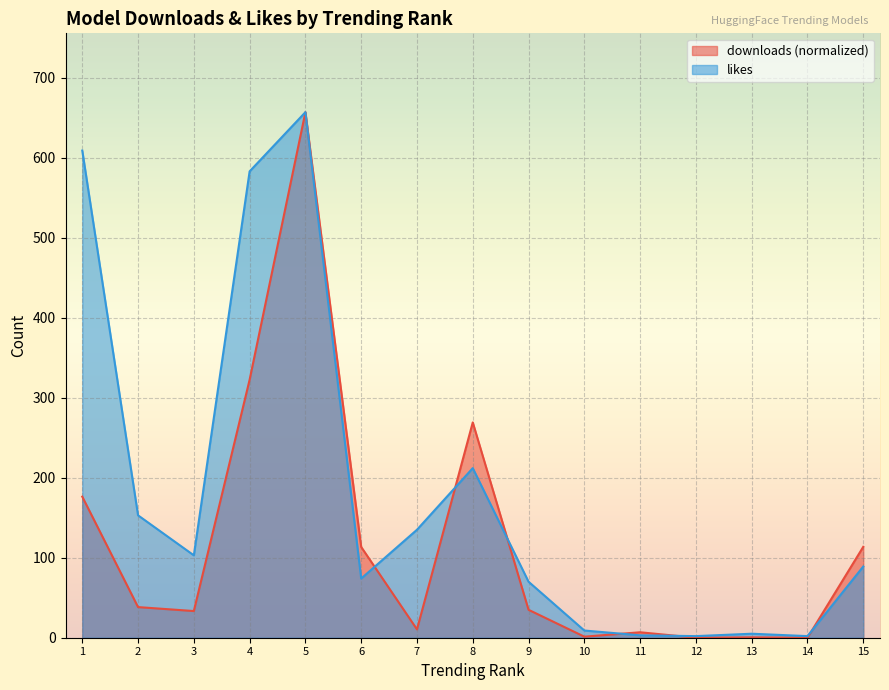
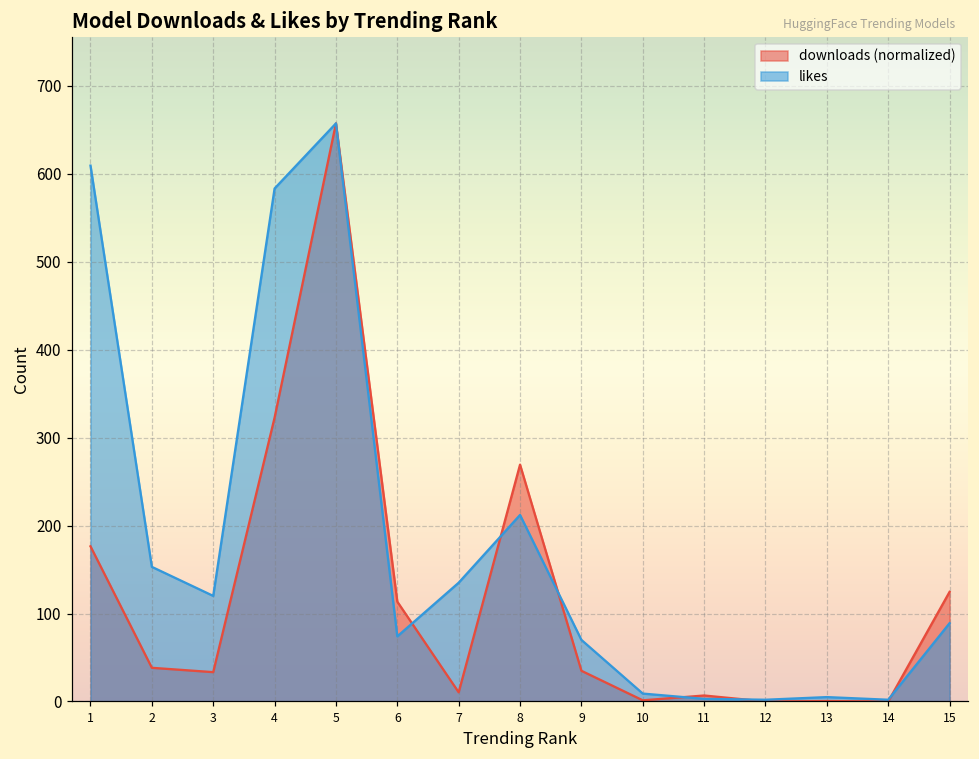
  {
    "downloads (normalized)": {
      "1": 180,
      "2": 40,
      "3": 30,
      "4": 320,
      "6": 110,
      "7": 10,
      "8": 270,
      "9": 30,
      "10": 0,
      "11": 10,
      "13": 0,
-     "15": 110
+     "15": 120
    },
    "likes": {
      "1": 610,
      "2": 150,
-     "3": 100,
+     "3": 120,
      "4": 580,
      "6": 70,
      "7": 140,
      "8": 210,
      "9": 70,
      "10": 10,
      "11": 0,
      "13": 10,
      "15": 90
    }
  }
